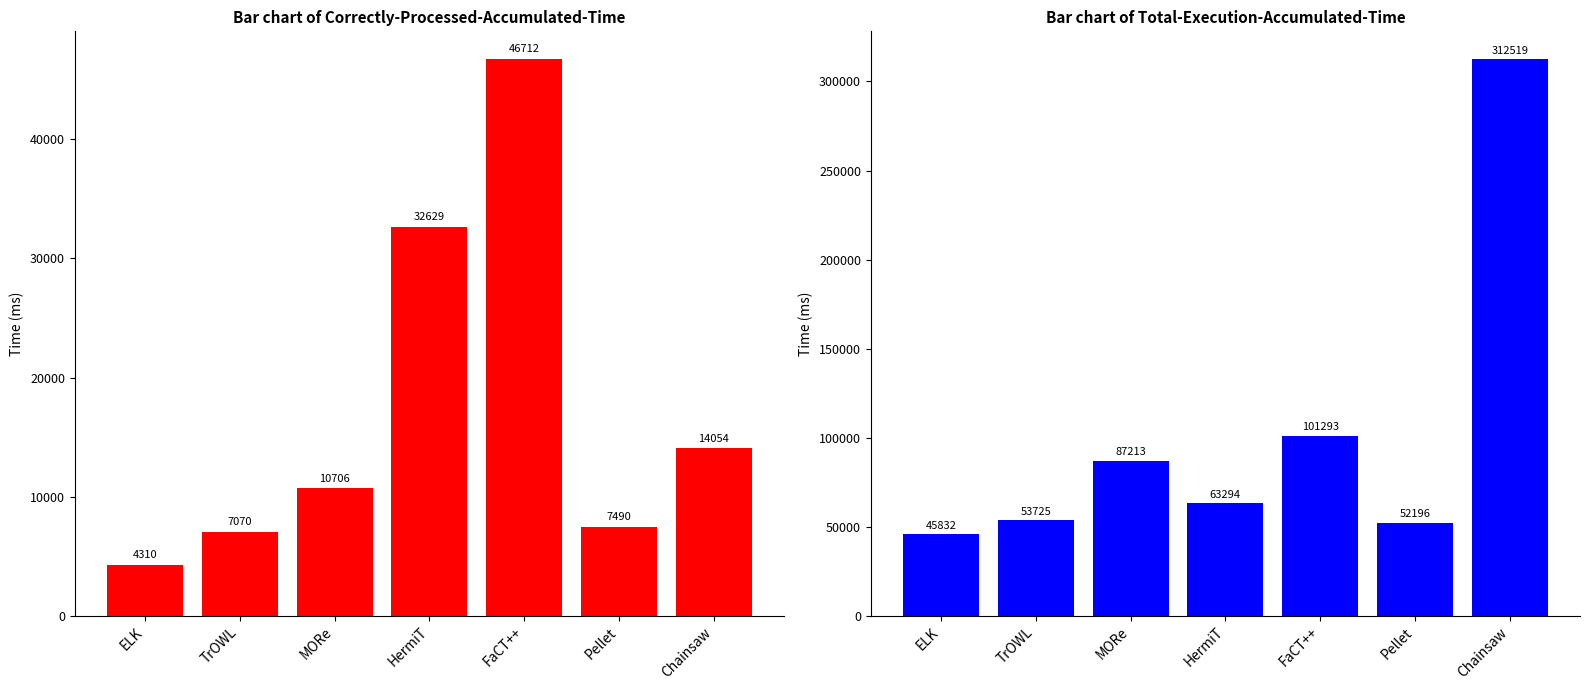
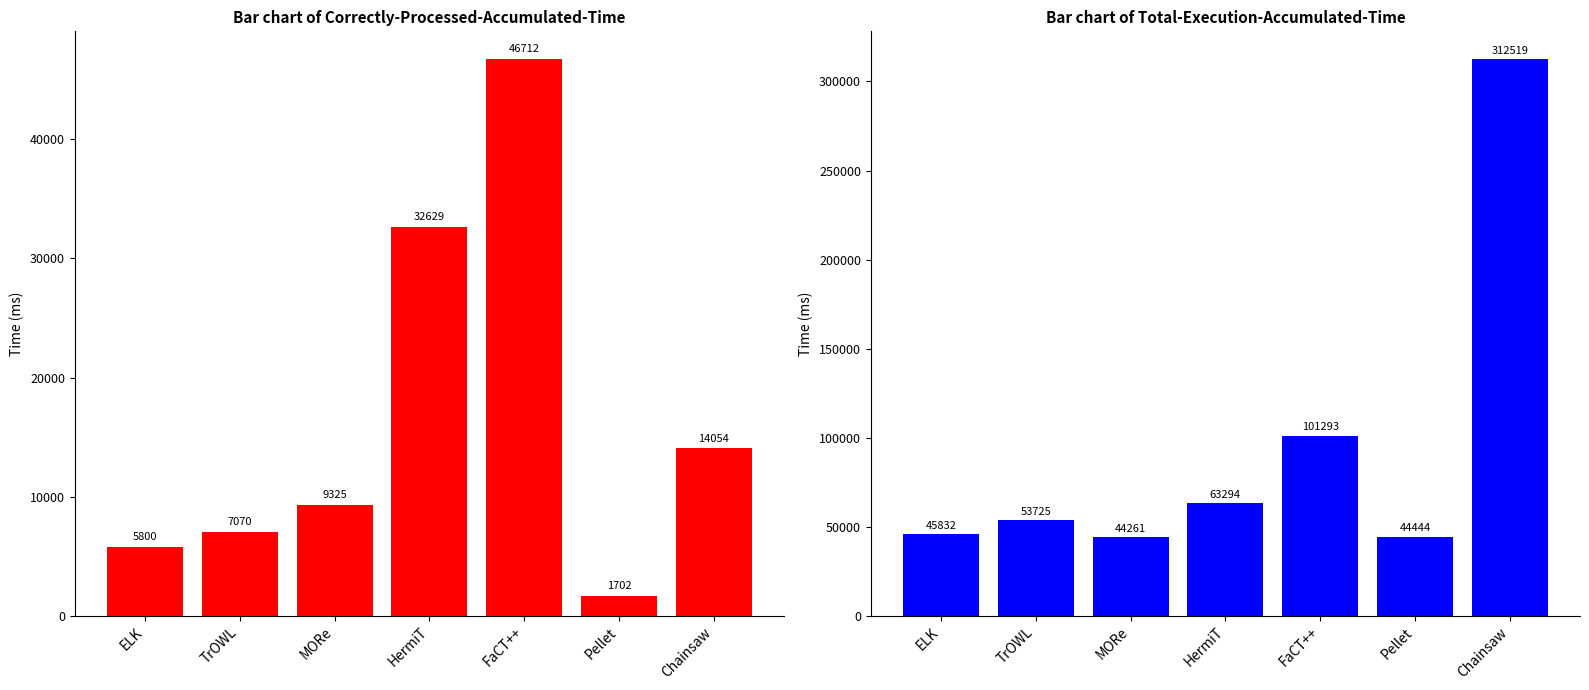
  {
    "Bar chart of Correctly-Processed-Accumulated-Time": {
-     "ELK": 4310,
+     "ELK": 5800,
      "TrOWL": 7070,
-     "MORe": 10706,
+     "MORe": 9325,
      "HermiT": 32629,
      "FaCT++": 46712,
-     "Pellet": 7490,
+     "Pellet": 1702,
      "Chainsaw": 14054
    },
    "Bar chart of Total-Execution-Accumulated-Time": {
      "ELK": 45832,
      "TrOWL": 53725,
-     "MORe": 87213,
+     "MORe": 44261,
      "HermiT": 63294,
      "FaCT++": 101293,
-     "Pellet": 52196,
+     "Pellet": 44444,
      "Chainsaw": 312519
    }
  }
